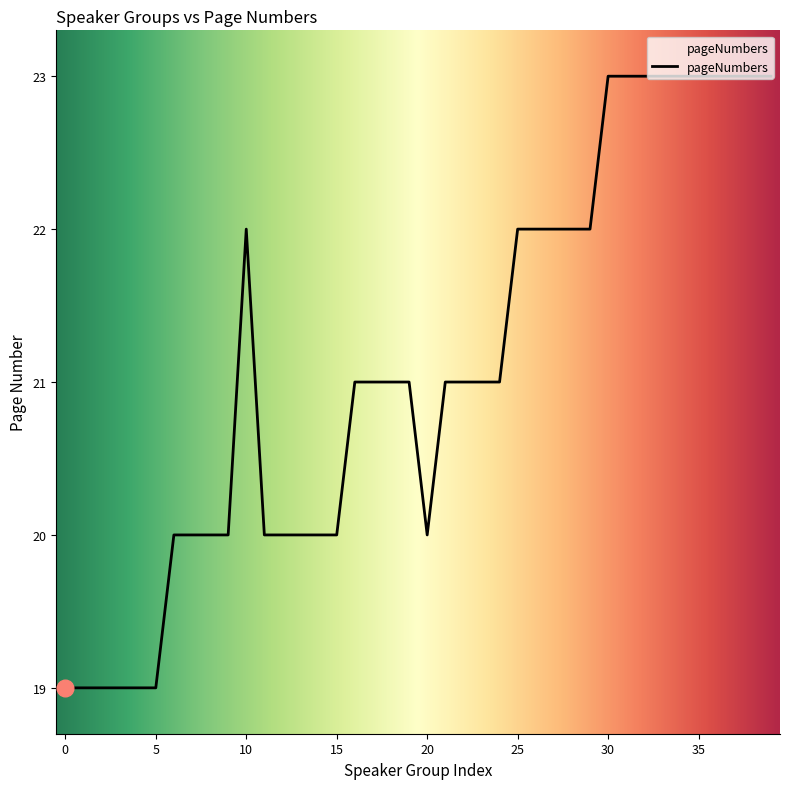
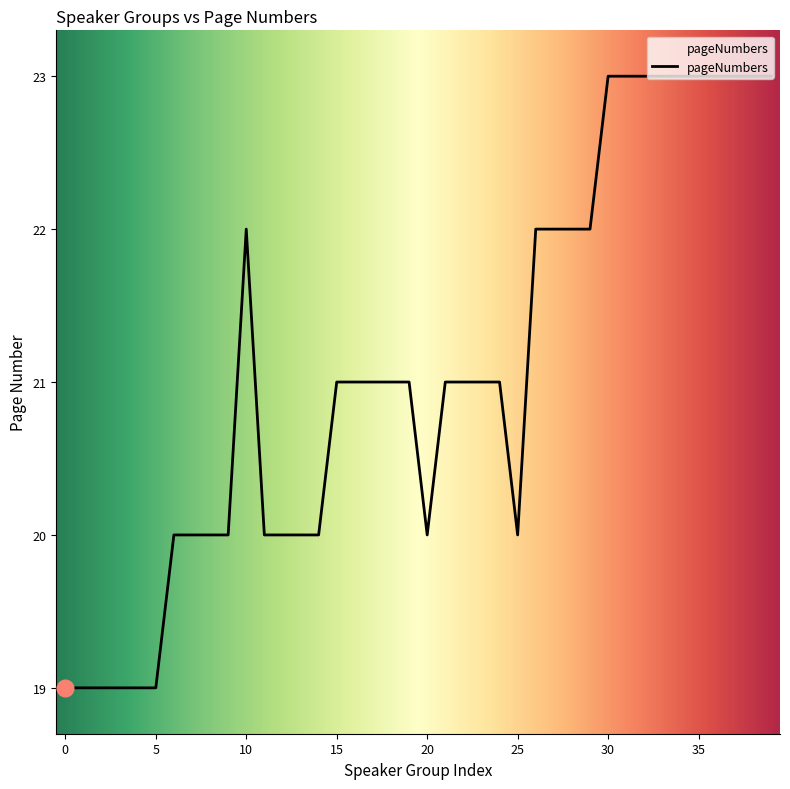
  {
    "pageNumbers": {
      "5": 19,
      "10": 22,
-     "15": 20,
+     "15": 21,
      "20": 20,
-     "25": 22,
+     "25": 20,
      "30": 23
    }
  }
